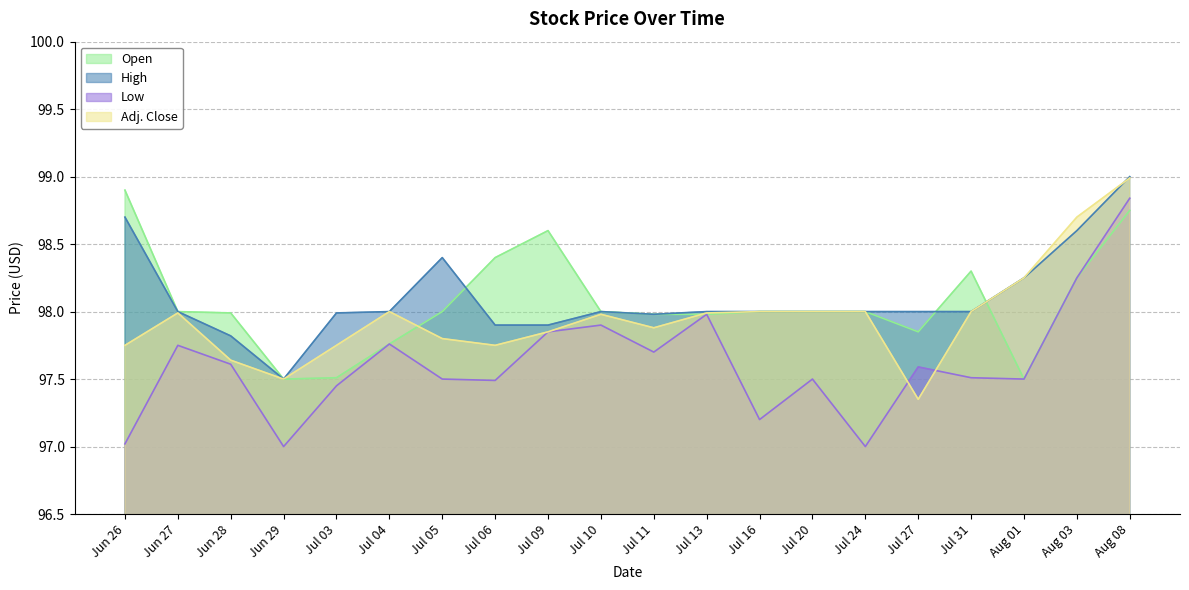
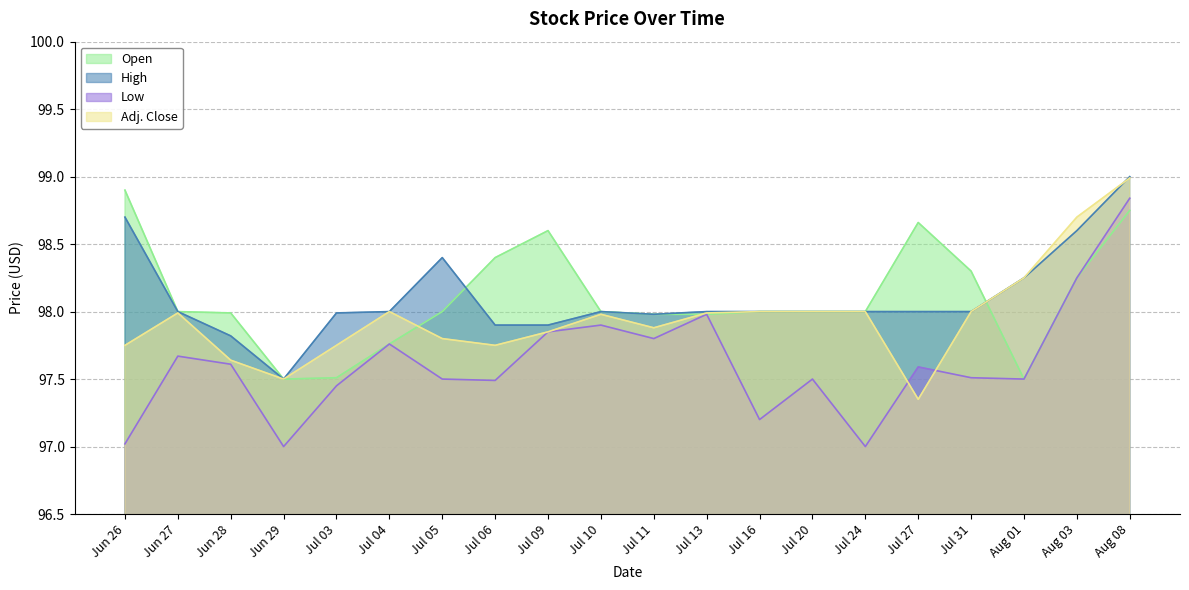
  {
    "Open": {
      "Jun 26": 98.90,
      "Jun 28": 97.99,
      "Jul 03": 97.51,
      "Jul 05": 98.00,
      "Jul 06": 98.40,
      "Jul 09": 98.60,
-     "Jul 27": 97.85,
+     "Jul 27": 98.66,
      "Jul 31": 98.30,
      "Aug 08": 98.75
    },
    "High": {
      "Jun 26": 98.70,
      "Jun 28": 97.82,
      "Jul 03": 97.99,
      "Jul 05": 98.40,
      "Jul 06": 97.90,
      "Jul 09": 97.90,
      "Jul 27": 98.00,
      "Aug 03": 98.60
    },
    "Low": {
      "Jun 26": 97.02,
-     "Jun 27": 97.75,
+     "Jun 27": 97.67,
      "Jun 28": 97.61,
      "Jun 29": 97.00,
      "Jul 03": 97.45,
      "Jul 05": 97.50,
      "Jul 06": 97.49,
      "Jul 10": 97.90,
-     "Jul 11": 97.7,
+     "Jul 11": 97.8,
      "Jul 16": 97.20,
      "Jul 20": 97.50,
      "Jul 24": 97.00,
      "Jul 27": 97.59,
      "Jul 31": 97.51,
      "Aug 08": 98.84
    },
    "Adj. Close": {
      "Jun 26": 97.75,
      "Jun 28": 97.64,
      "Jul 03": 97.75,
      "Jul 05": 97.80,
      "Jul 06": 97.75,
      "Jul 10": 97.98,
      "Jul 11": 97.88,
      "Jul 27": 97.35,
      "Aug 03": 98.70
    }
  }
